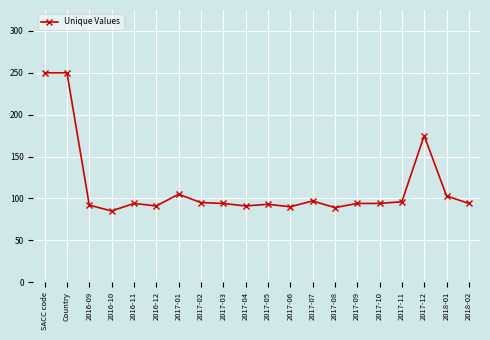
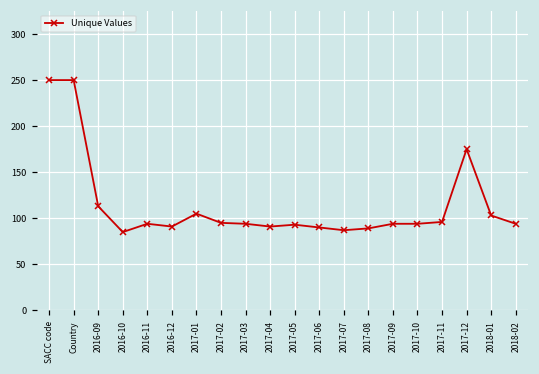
  {
    "SACC code": 250,
    "Country": 250,
-   "2016-09": 90,
+   "2016-09": 110,
    "2016-10": 90,
    "2016-11": 90,
    "2016-12": 90,
    "2017-01": 110,
    "2017-02": 100,
    "2017-03": 90,
    "2017-04": 90,
    "2017-05": 90,
    "2017-06": 90,
-   "2017-07": 100,
+   "2017-07": 90,
    "2017-08": 90,
    "2017-09": 90,
    "2017-10": 90,
    "2017-11": 100,
    "2017-12": 180,
    "2018-01": 100,
    "2018-02": 90
  }
